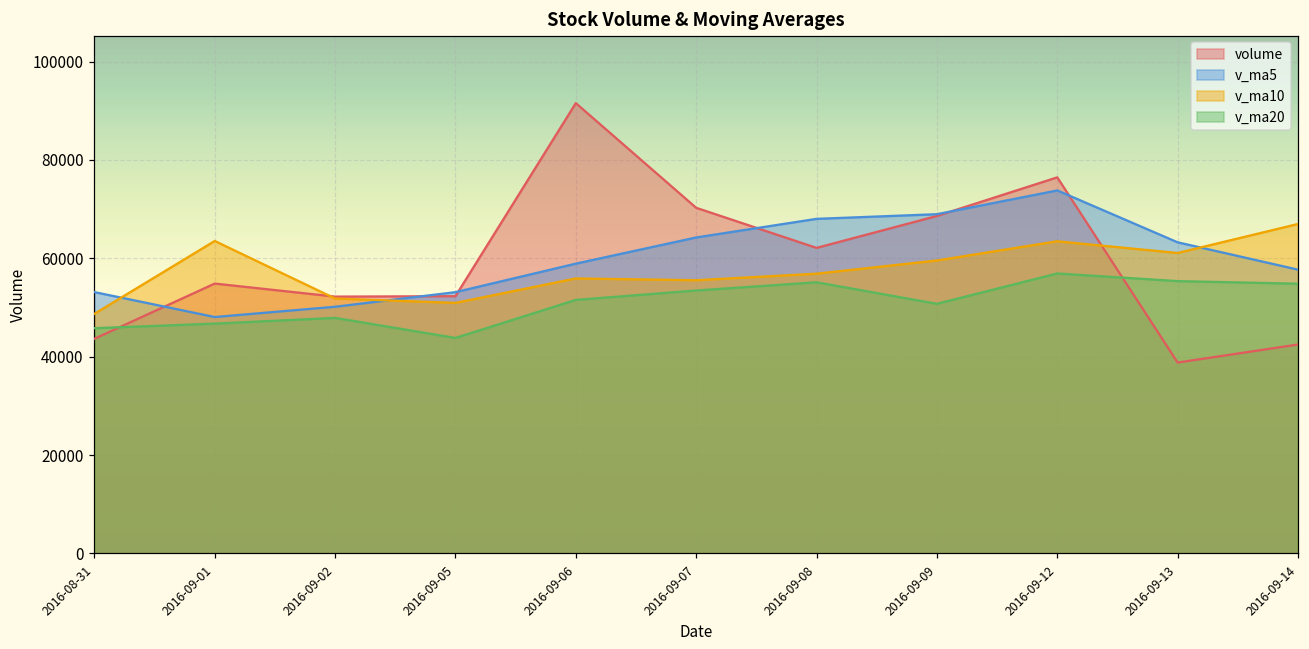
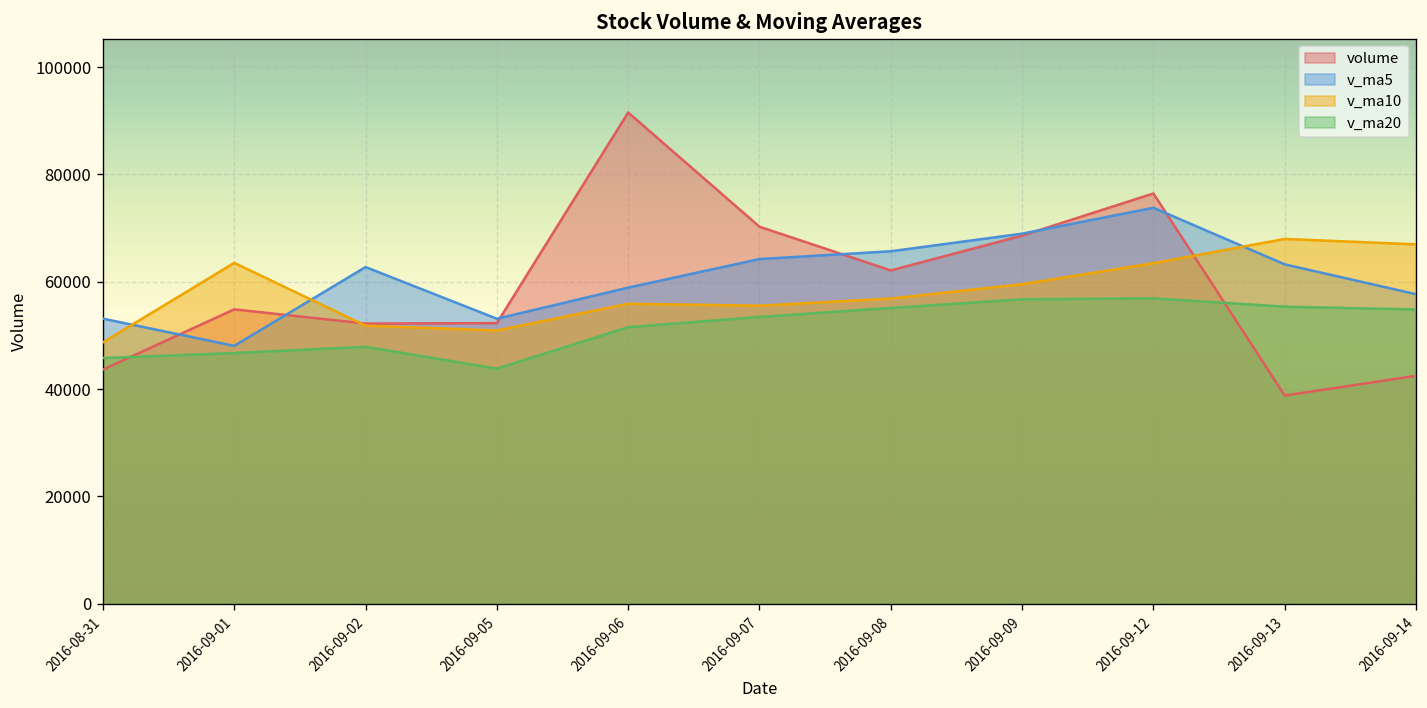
  {
    "volume": {
      "2016-08-31": 44000,
      "2016-09-01": 55000,
      "2016-09-05": 52000,
      "2016-09-06": 92000,
      "2016-09-07": 70000,
      "2016-09-08": 62000,
      "2016-09-12": 76000,
      "2016-09-13": 39000,
      "2016-09-14": 42000
    },
    "v_ma5": {
      "2016-08-31": 53000,
      "2016-09-01": 48000,
-     "2016-09-02": 50000,
+     "2016-09-02": 63000,
      "2016-09-05": 53000,
      "2016-09-06": 59000,
      "2016-09-07": 64000,
-     "2016-09-08": 68000,
+     "2016-09-08": 66000,
      "2016-09-12": 74000,
      "2016-09-13": 63000,
      "2016-09-14": 58000
    },
    "v_ma10": {
      "2016-08-31": 49000,
      "2016-09-01": 64000,
      "2016-09-05": 51000,
      "2016-09-06": 56000,
      "2016-09-07": 56000,
      "2016-09-08": 57000,
      "2016-09-09": 60000,
      "2016-09-12": 63000,
-     "2016-09-13": 61000,
+     "2016-09-13": 68000,
      "2016-09-14": 67000
    },
    "v_ma20": {
      "2016-08-31": 46000,
      "2016-09-01": 47000,
      "2016-09-02": 48000,
      "2016-09-05": 44000,
      "2016-09-06": 52000,
      "2016-09-07": 53000,
      "2016-09-08": 55000,
-     "2016-09-09": 51000,
+     "2016-09-09": 57000,
      "2016-09-12": 57000,
      "2016-09-13": 55000,
      "2016-09-14": 55000
    }
  }
